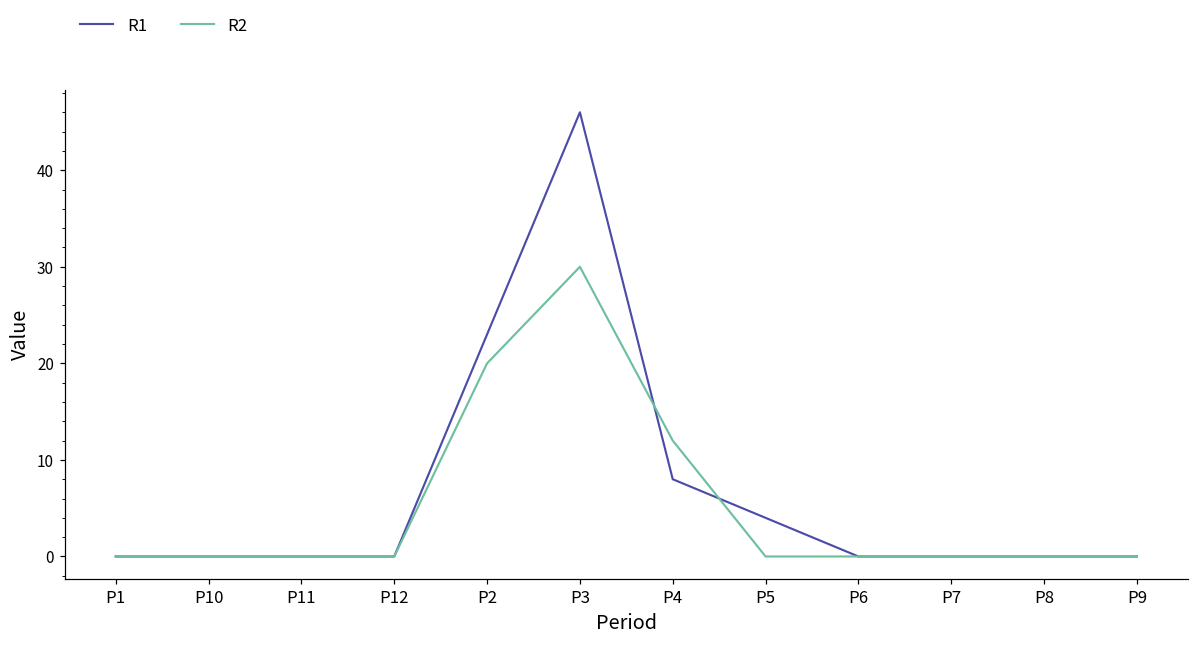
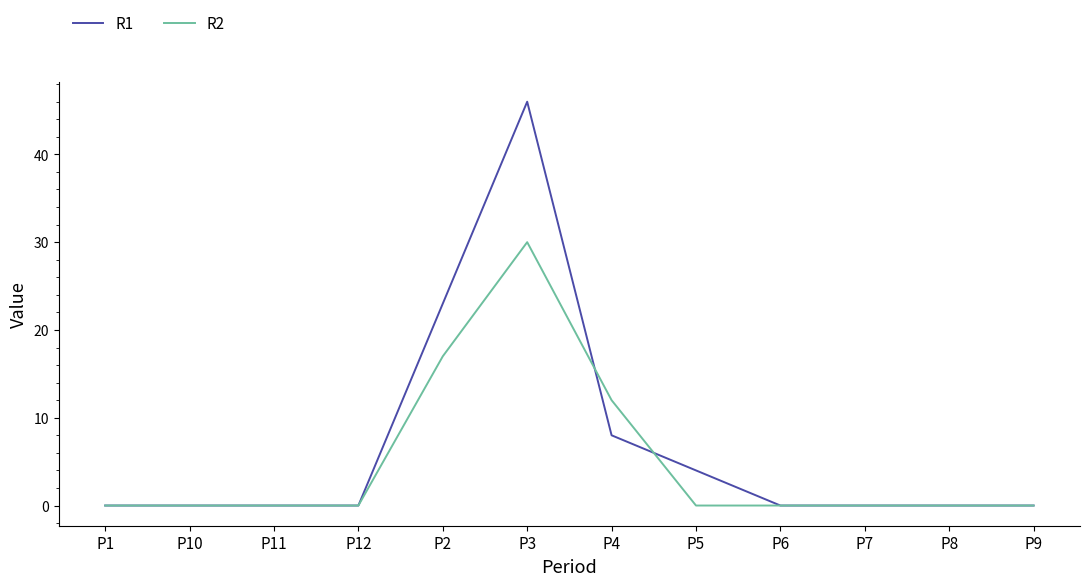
  {
    "R1": {
      "P2": 23,
      "P3": 46,
      "P4": 8,
      "P5": 4
    },
    "R2": {
-     "P2": 20,
+     "P2": 17,
      "P3": 30,
      "P4": 12,
      "P5": 0
    }
  }
